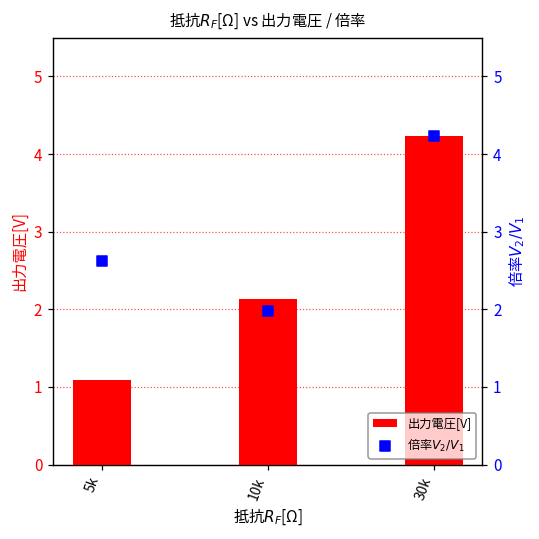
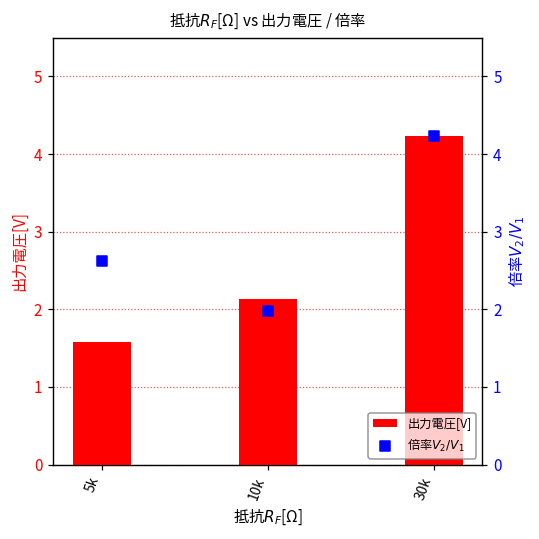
  {
    "出力電圧[V]": {
-     "5k": 1.1,
+     "5k": 1.6,
      "10k": 2.1,
      "30k": 4.2
    }
  }
